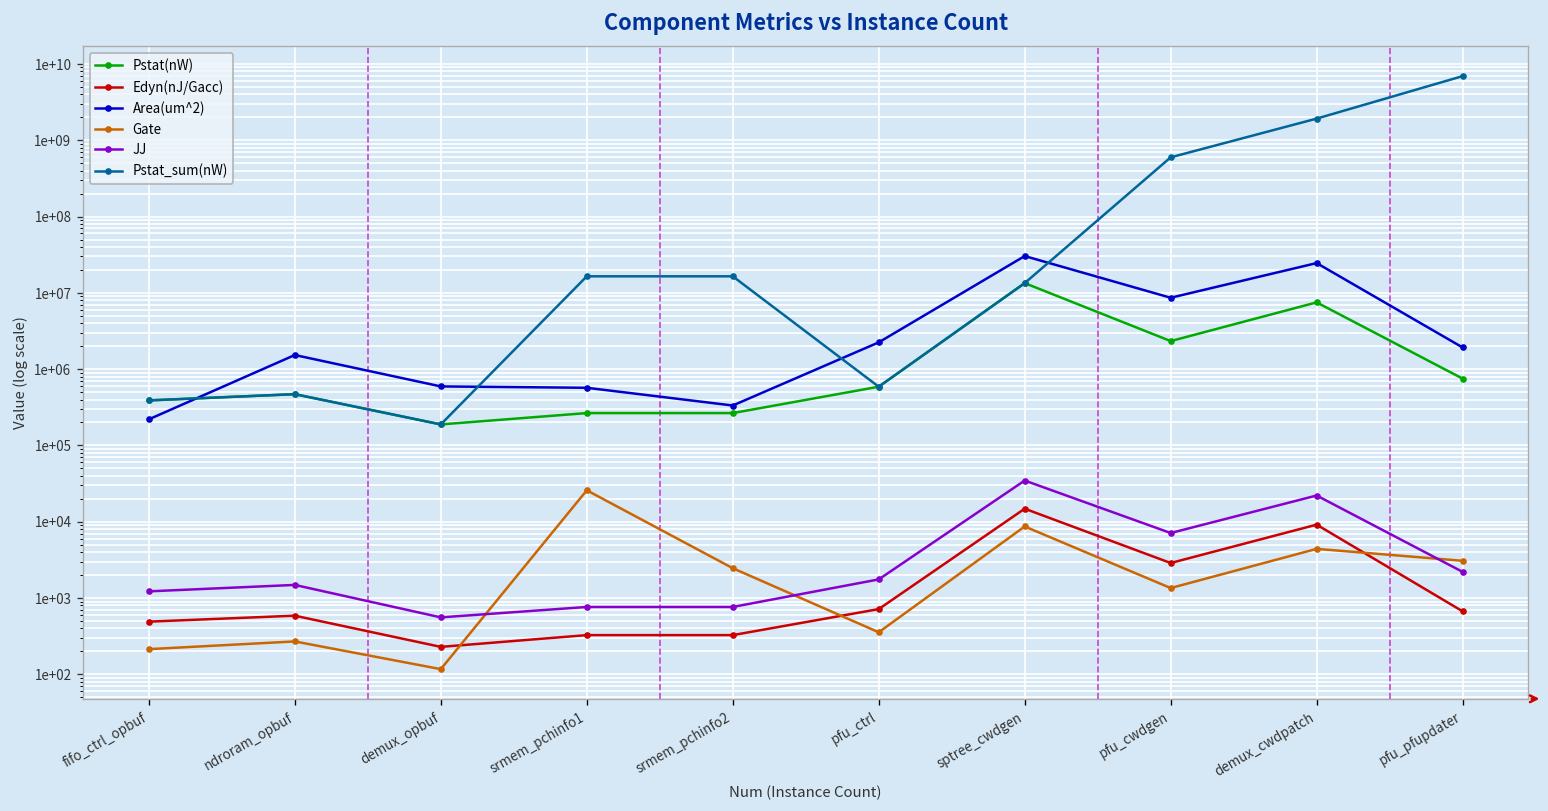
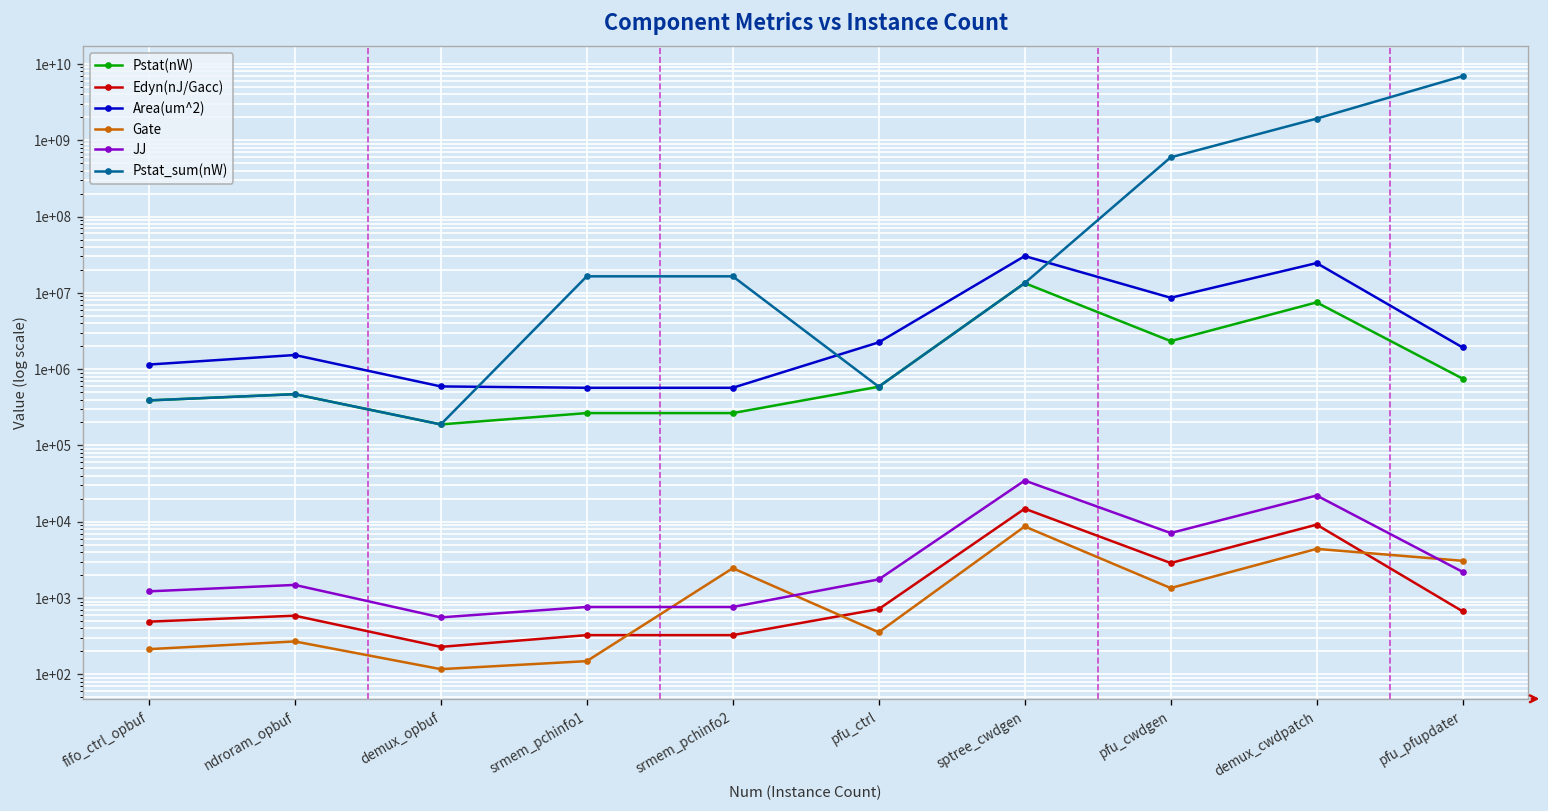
  {
    "Pstat(nW)": {
      "srmem_pchinfo1": 270000,
      "srmem_pchinfo2": 270000,
      "pfu_cwdgen": 2300000,
      "demux_cwdpatch": 7000000,
      "pfu_pfupdater": 800000
    },
    "Edyn(nJ/Gacc)": {
      "fifo_ctrl_opbuf": 500,
      "ndroram_opbuf": 600,
      "demux_opbuf": 230,
      "srmem_pchinfo1": 300,
      "srmem_pchinfo2": 300,
      "pfu_ctrl": 700,
      "sptree_cwdgen": 15000,
      "pfu_cwdgen": 3000,
      "demux_cwdpatch": 9000,
      "pfu_pfupdater": 700
    },
    "Area(um^2)": {
-     "fifo_ctrl_opbuf": 220000,
+     "fifo_ctrl_opbuf": 1100000,
      "ndroram_opbuf": 1500000,
      "demux_opbuf": 600000,
      "srmem_pchinfo1": 600000,
-     "srmem_pchinfo2": 300000,
+     "srmem_pchinfo2": 600000,
      "pfu_ctrl": 2200000,
      "sptree_cwdgen": 30000000,
      "pfu_cwdgen": 9000000,
      "demux_cwdpatch": 25000000,
      "pfu_pfupdater": 1900000
    },
    "Gate": {
      "fifo_ctrl_opbuf": 210,
      "ndroram_opbuf": 270,
      "demux_opbuf": 120,
-     "srmem_pchinfo1": 26000,
+     "srmem_pchinfo1": 150,
      "srmem_pchinfo2": 2500,
      "pfu_ctrl": 400,
      "sptree_cwdgen": 9000,
      "pfu_cwdgen": 1400,
      "demux_cwdpatch": 4000,
      "pfu_pfupdater": 3000
    },
    "JJ": {
      "fifo_ctrl_opbuf": 1200,
      "ndroram_opbuf": 1500,
      "demux_opbuf": 600,
      "srmem_pchinfo1": 800,
      "srmem_pchinfo2": 800,
      "pfu_ctrl": 1800,
      "sptree_cwdgen": 30000,
      "pfu_cwdgen": 7000,
      "demux_cwdpatch": 22000,
      "pfu_pfupdater": 2200
    },
    "Pstat_sum(nW)": {
      "srmem_pchinfo1": 16000000,
      "srmem_pchinfo2": 16000000,
      "pfu_cwdgen": 600000000,
      "demux_cwdpatch": 1900000000,
      "pfu_pfupdater": 7000000000
    }
  }
